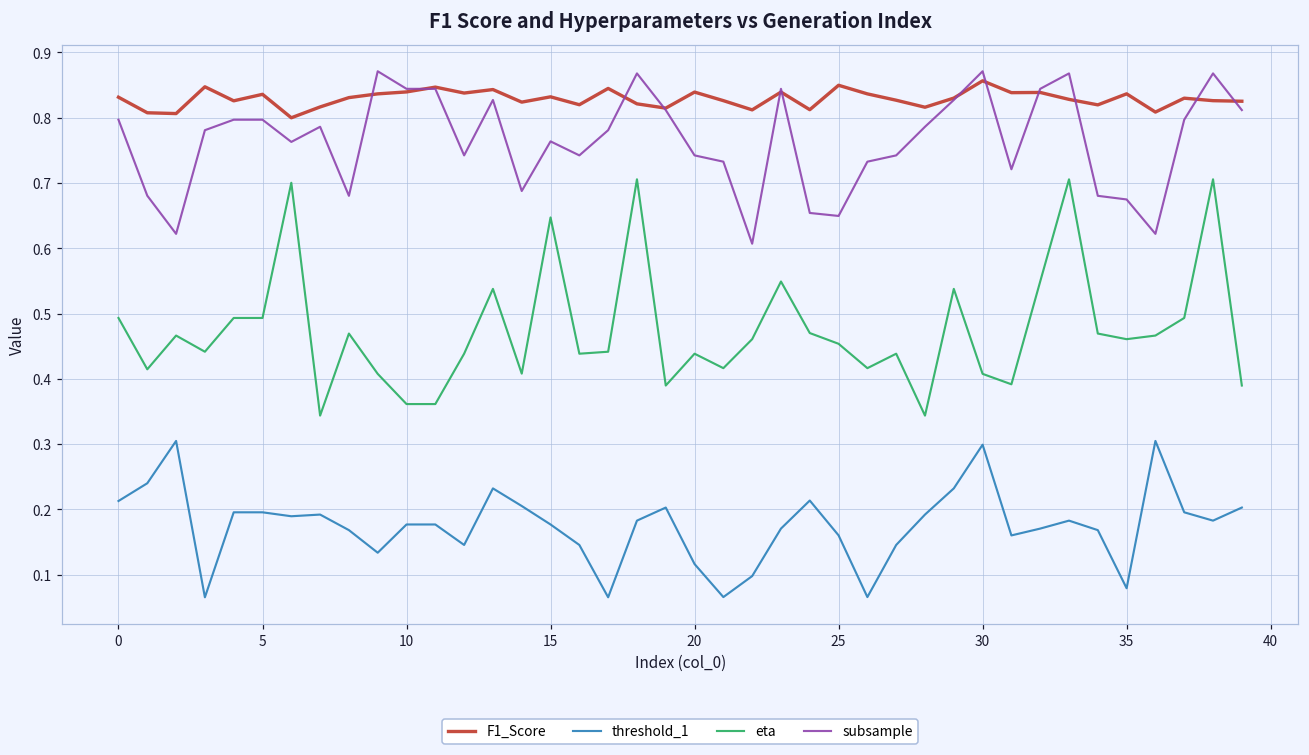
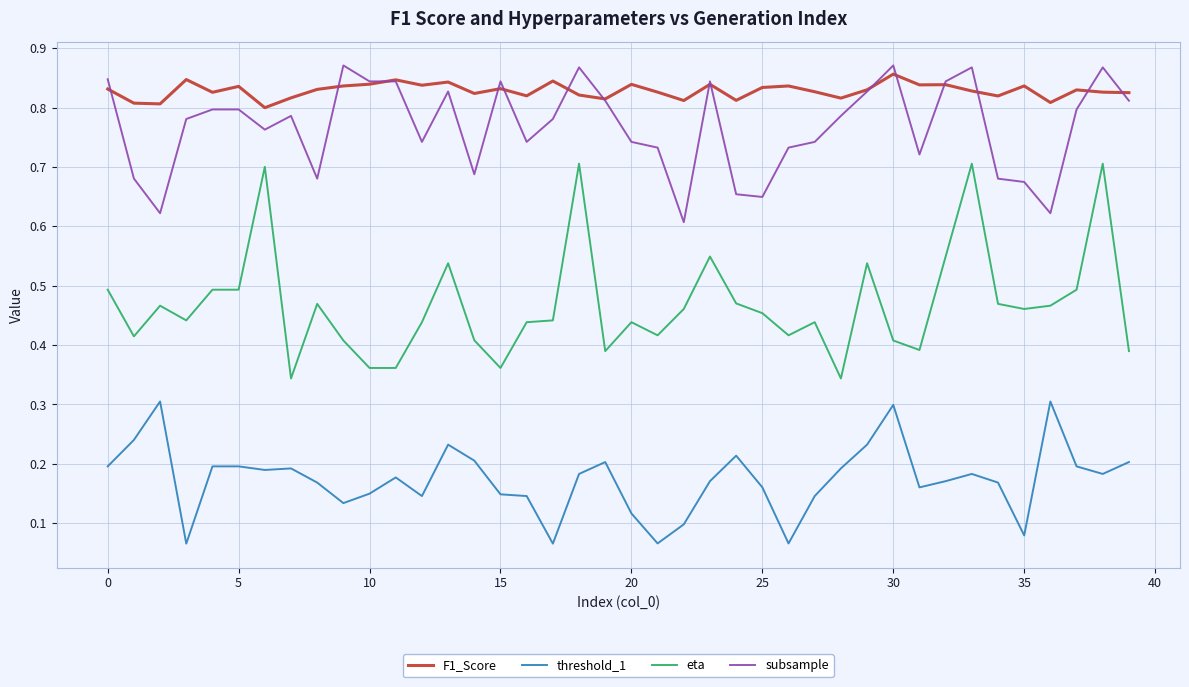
  {
    "F1_Score": {
      "0": 0.83,
      "5": 0.84,
      "10": 0.84,
      "15": 0.83,
      "20": 0.84,
-     "25": 0.85,
+     "25": 0.83,
      "30": 0.86,
      "35": 0.84
    },
    "threshold_1": {
-     "0": 0.21,
+     "0": 0.20,
      "5": 0.20,
-     "10": 0.18,
-     "15": 0.18,
+     "10": 0.15,
+     "15": 0.15,
      "20": 0.12,
      "25": 0.16,
      "30": 0.30,
      "35": 0.08
    },
    "eta": {
      "0": 0.49,
      "5": 0.49,
      "10": 0.36,
-     "15": 0.65,
+     "15": 0.36,
      "20": 0.44,
      "25": 0.45,
      "30": 0.41,
      "35": 0.46
    },
    "subsample": {
-     "0": 0.80,
+     "0": 0.85,
      "5": 0.80,
      "10": 0.84,
-     "15": 0.76,
+     "15": 0.84,
      "20": 0.74,
      "25": 0.65,
      "30": 0.87,
      "35": 0.67
    }
  }
